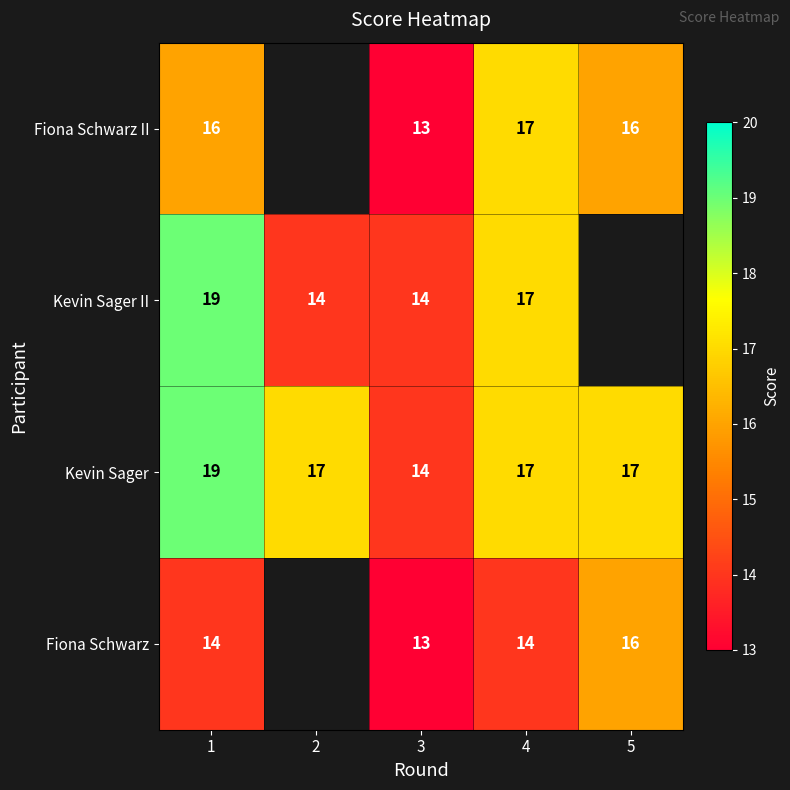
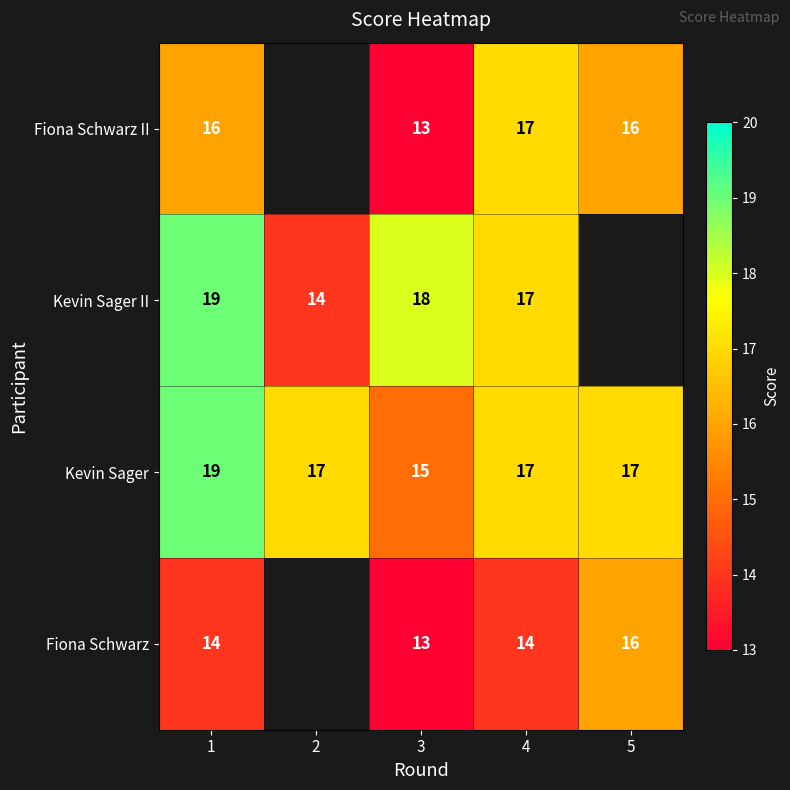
  {
    "Fiona Schwarz II": {
      "1": 16,
      "3": 13,
      "4": 17,
      "5": 16
    },
    "Kevin Sager II": {
      "1": 19,
      "2": 14,
-     "3": 14,
+     "3": 18,
      "4": 17
    },
    "Kevin Sager": {
      "1": 19,
      "2": 17,
-     "3": 14,
+     "3": 15,
      "4": 17,
      "5": 17
    },
    "Fiona Schwarz": {
      "1": 14,
      "3": 13,
      "4": 14,
      "5": 16
    }
  }
